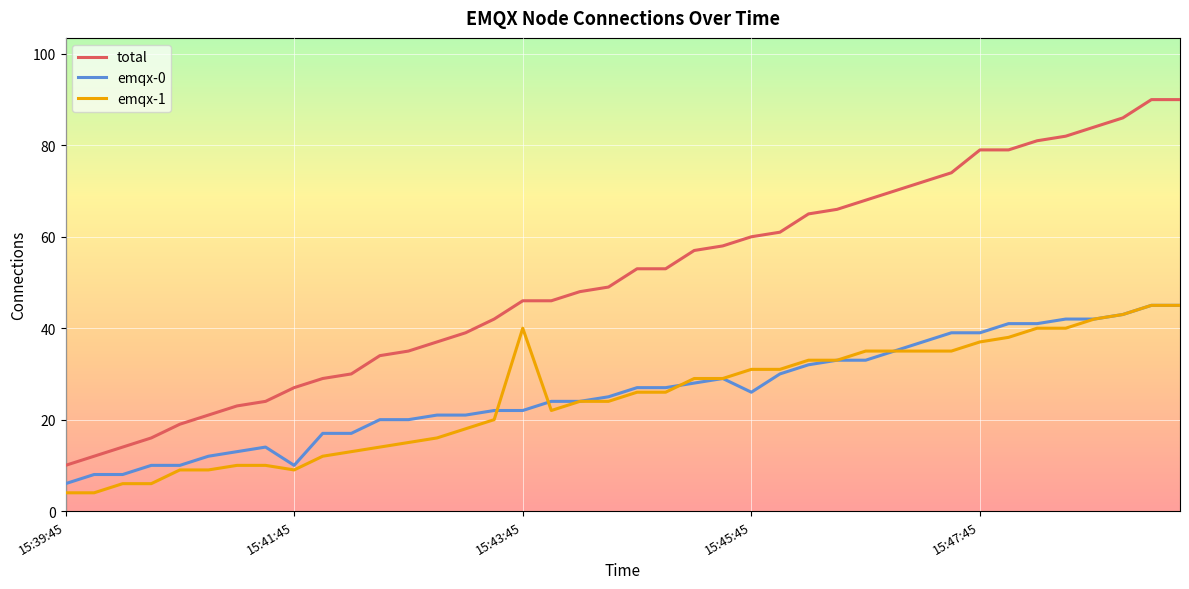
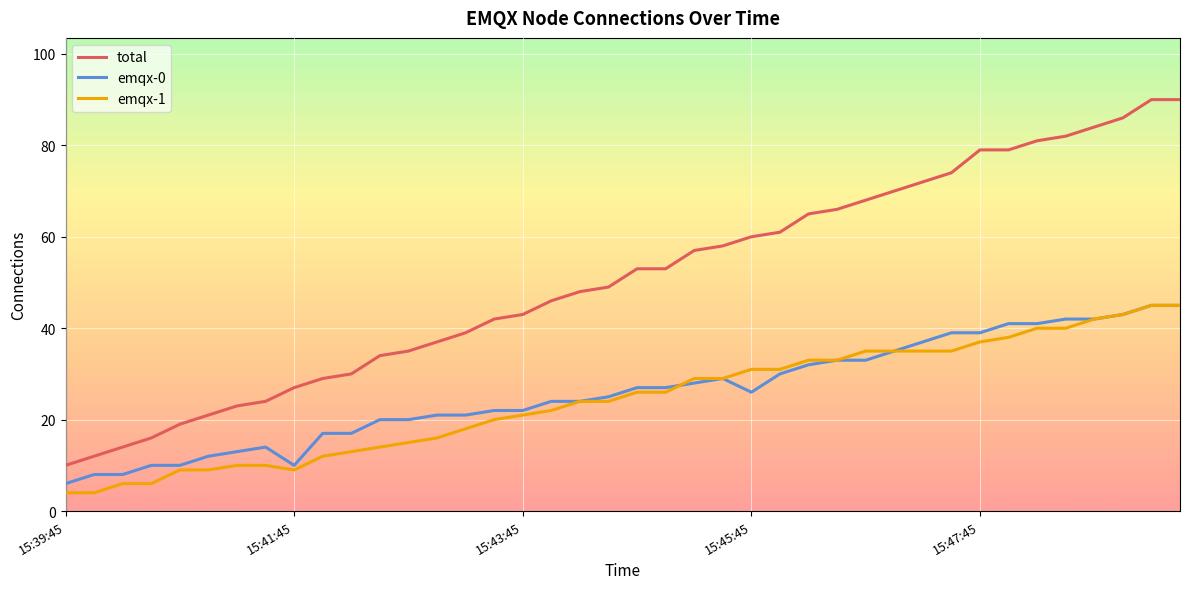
  {
    "total": {
      "15:39:45": 10,
      "15:41:45": 27,
-     "15:43:45": 46,
+     "15:43:45": 43,
      "15:45:45": 60,
      "15:47:45": 79
    },
    "emqx-0": {
      "15:39:45": 6,
      "15:41:45": 10,
      "15:43:45": 22,
      "15:45:45": 26,
      "15:47:45": 39
    },
    "emqx-1": {
      "15:39:45": 4,
      "15:41:45": 9,
-     "15:43:45": 40,
+     "15:43:45": 21,
      "15:45:45": 31,
      "15:47:45": 37
    }
  }
